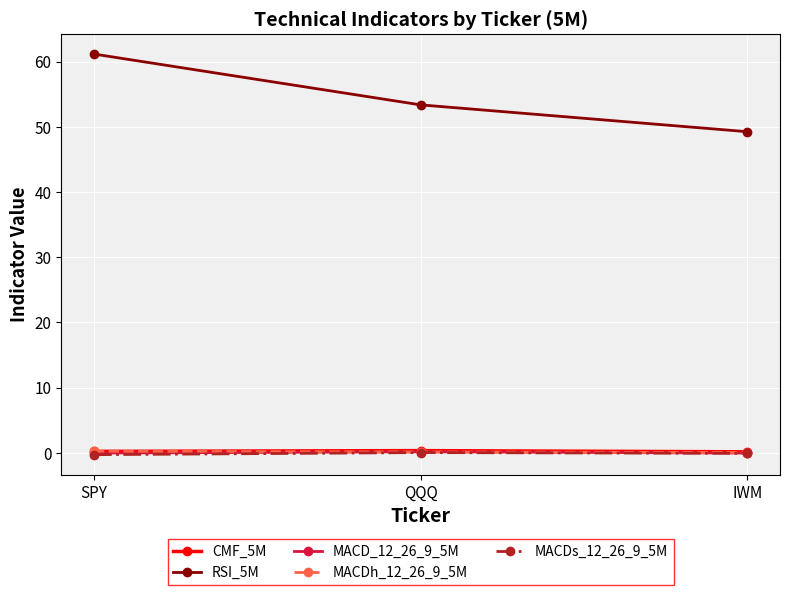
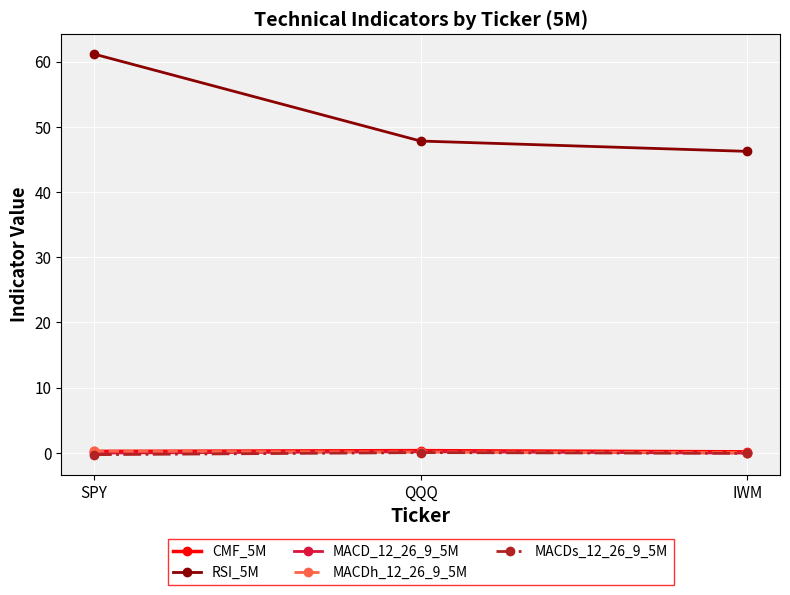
  {
    "RSI_5M": {
      "SPY": 61,
-     "QQQ": 53,
-     "IWM": 49
+     "QQQ": 48,
+     "IWM": 46
    }
  }
